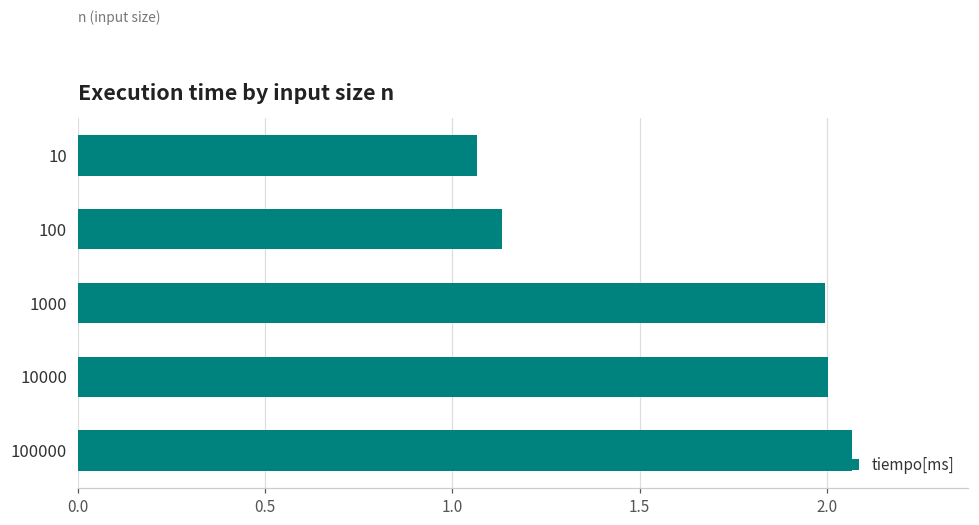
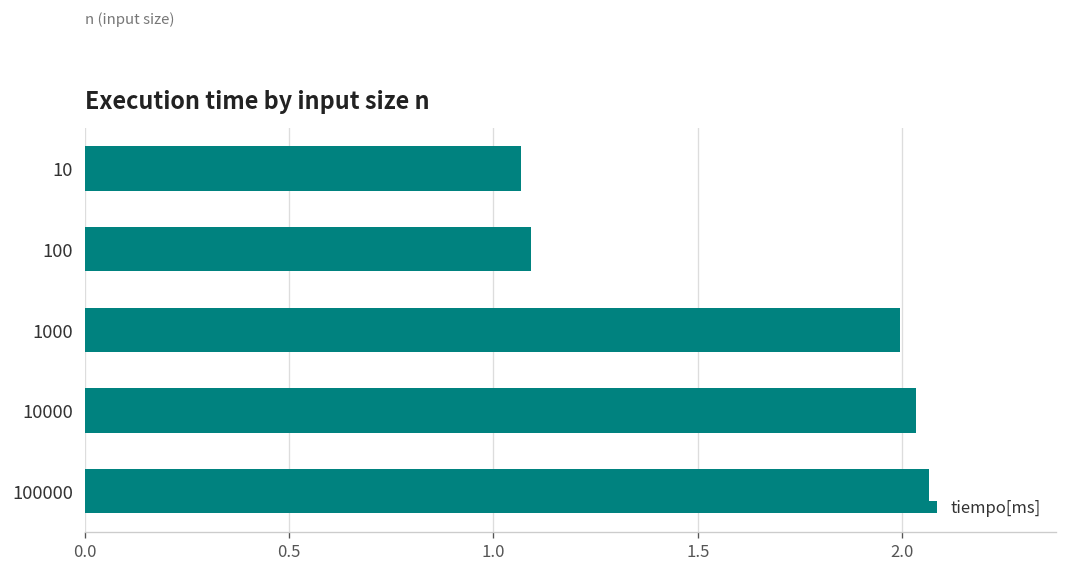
  {
    "10": 1.07,
-   "100": 1.13,
+   "100": 1.09,
    "1000": 1.99,
-   "10000": 2.00,
+   "10000": 2.03,
    "100000": 2.07
  }
